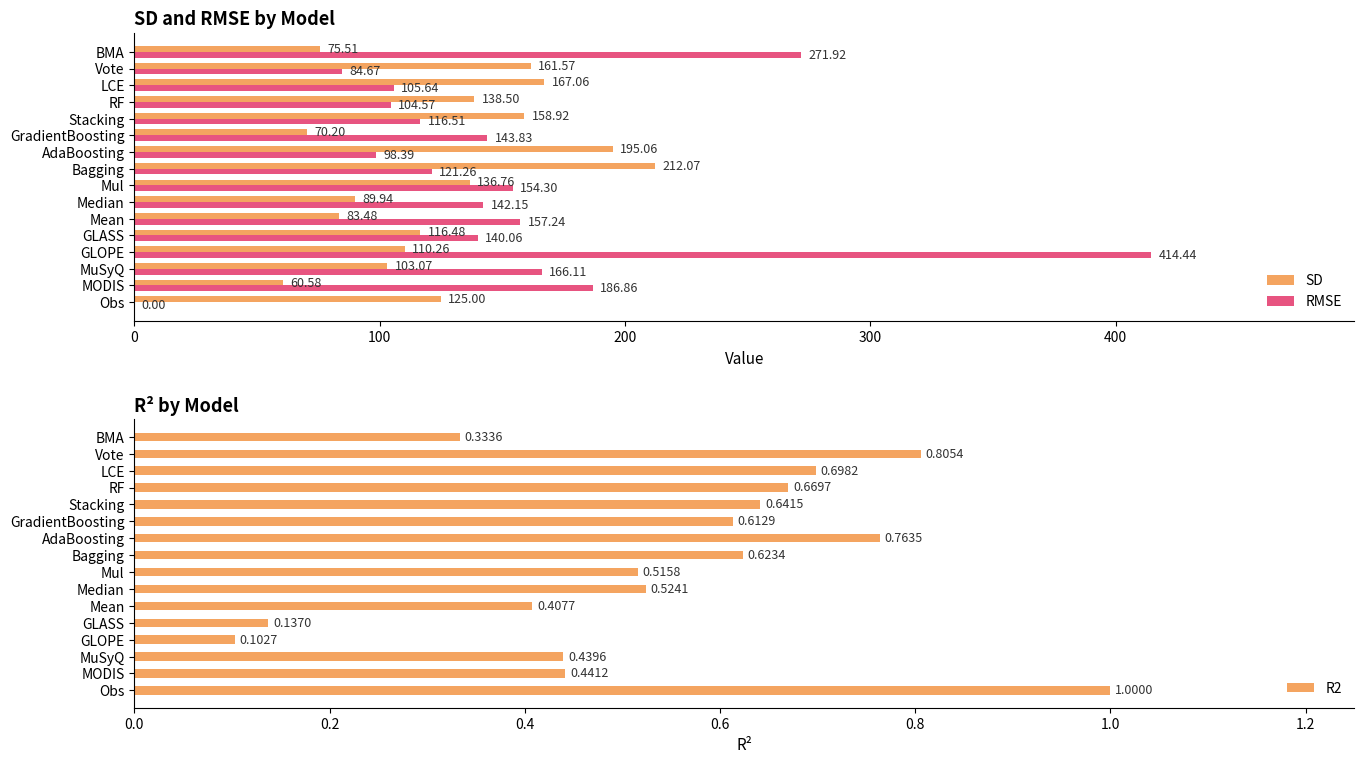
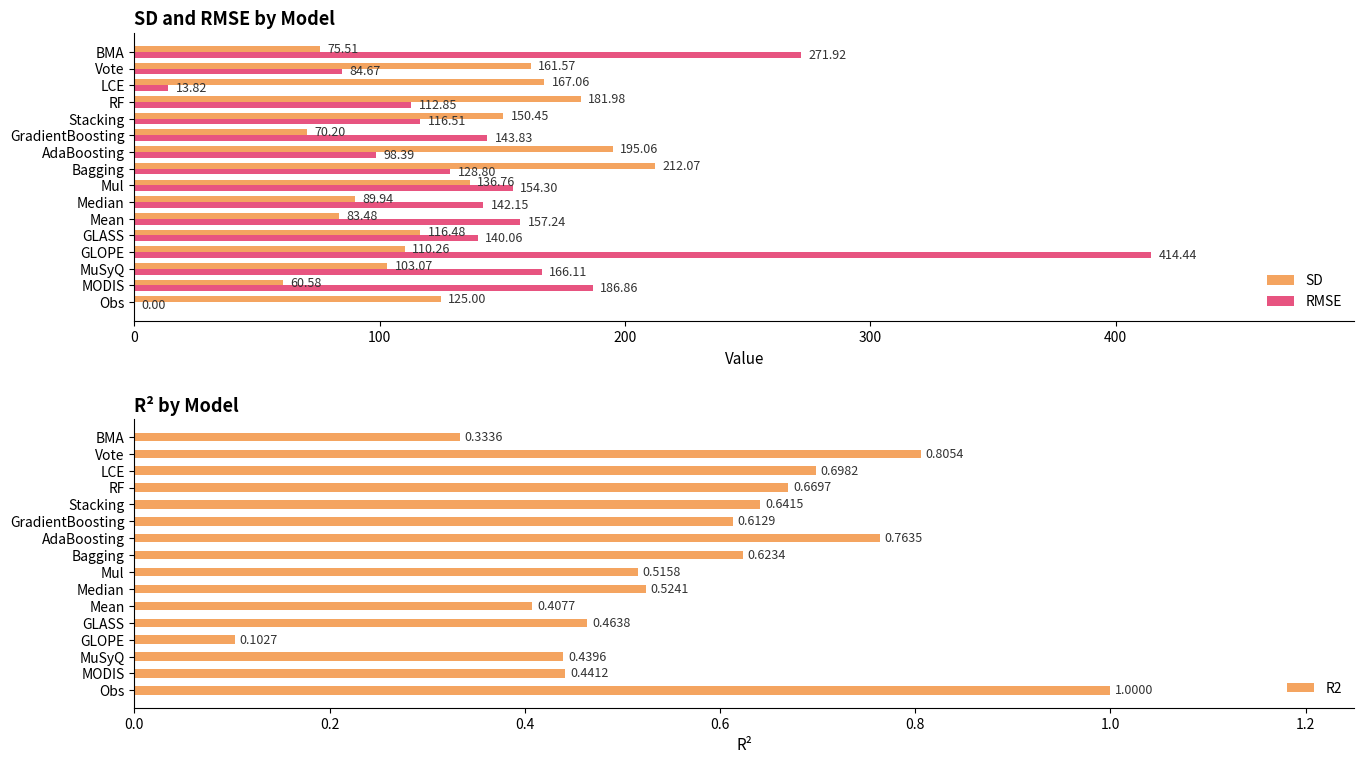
  {
    "SD and RMSE by Model": {
      "SD": {
        "BMA": 75.51,
        "Vote": 161.57,
        "LCE": 167.06,
-       "RF": 138.50,
-       "Stacking": 158.92,
+       "RF": 181.98,
+       "Stacking": 150.45,
        "GradientBoosting": 70.20,
        "AdaBoosting": 195.06,
        "Bagging": 212.07,
        "Mul": 136.76,
        "Median": 89.94,
        "Mean": 83.48,
        "GLASS": 116.48,
        "GLOPE": 110.26,
        "MuSyQ": 103.07,
        "MODIS": 60.58,
        "Obs": 125.00
      },
      "RMSE": {
        "BMA": 271.92,
        "Vote": 84.67,
-       "LCE": 105.64,
-       "RF": 104.57,
+       "LCE": 13.82,
+       "RF": 112.85,
        "Stacking": 116.51,
        "GradientBoosting": 143.83,
        "AdaBoosting": 98.39,
-       "Bagging": 121.26,
+       "Bagging": 128.80,
        "Mul": 154.30,
        "Median": 142.15,
        "Mean": 157.24,
        "GLASS": 140.06,
        "GLOPE": 414.44,
        "MuSyQ": 166.11,
        "MODIS": 186.86,
        "Obs": 0.00
      }
    },
    "R² by Model": {
      "BMA": 0.3336,
      "Vote": 0.8054,
      "LCE": 0.6982,
      "RF": 0.6697,
      "Stacking": 0.6415,
      "GradientBoosting": 0.6129,
      "AdaBoosting": 0.7635,
      "Bagging": 0.6234,
      "Mul": 0.5158,
      "Median": 0.5241,
      "Mean": 0.4077,
-     "GLASS": 0.1370,
+     "GLASS": 0.4638,
      "GLOPE": 0.1027,
      "MuSyQ": 0.4396,
      "MODIS": 0.4412,
      "Obs": 1.0000
    }
  }
